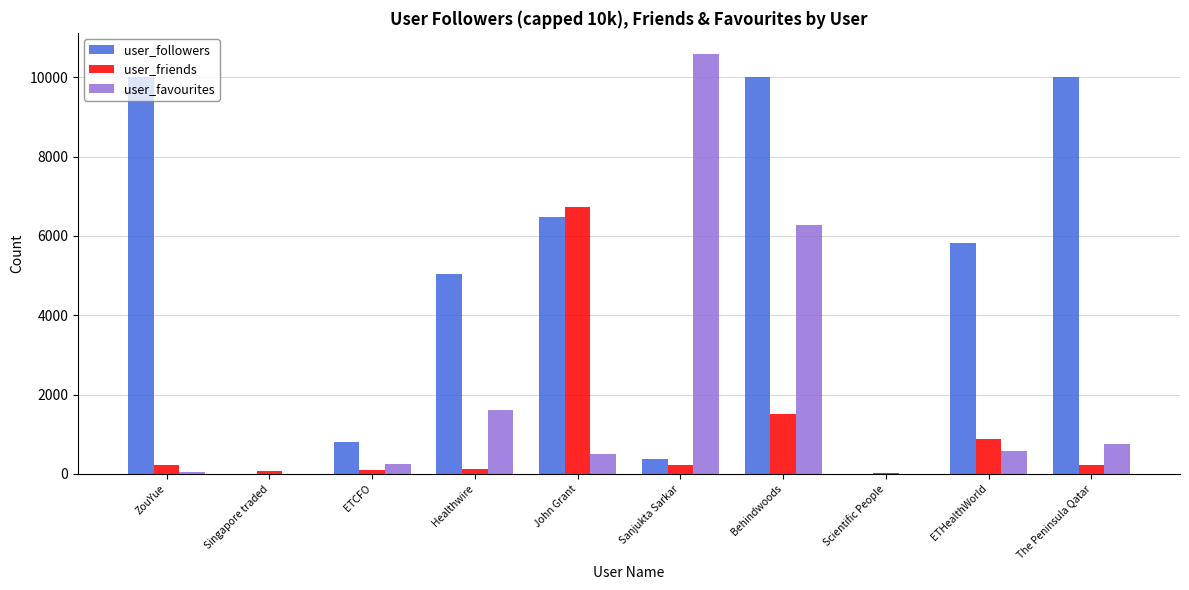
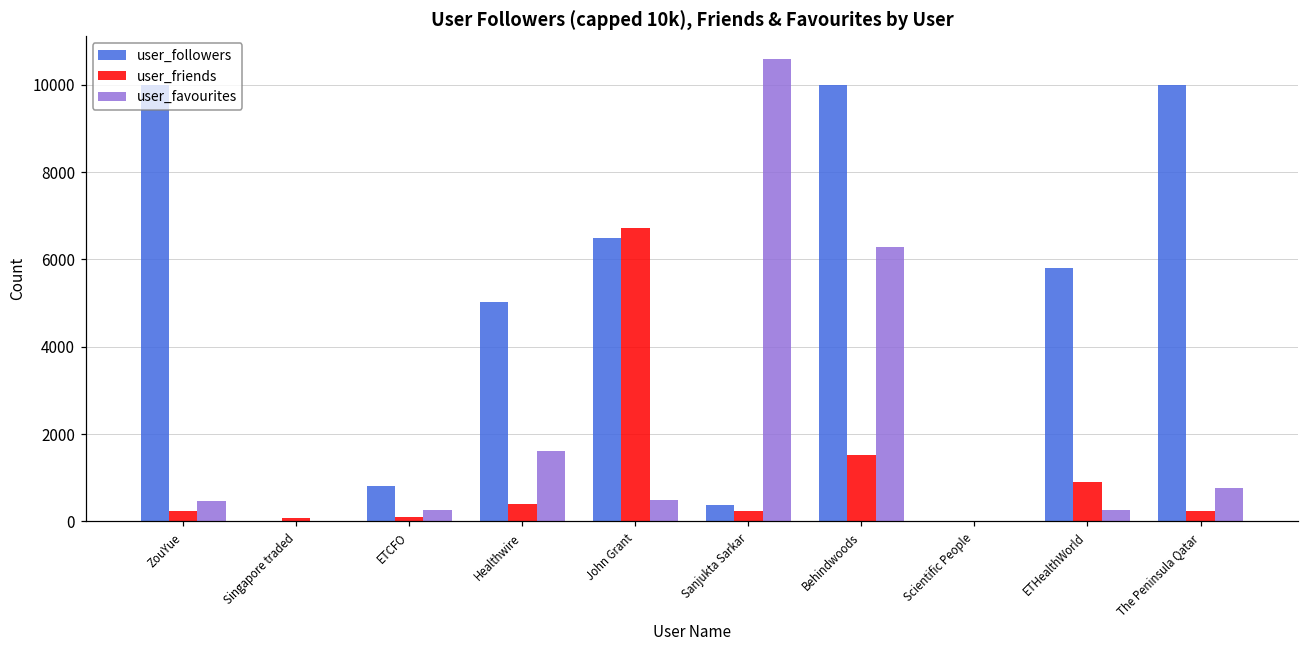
  {
    "user_followers": {
      "ETCFO": 800,
      "Healthwire": 5000,
      "John Grant": 6500,
      "Sanjukta Sarkar": 400,
      "Behindwoods": 10000,
      "ETHealthWorld": 5800,
      "The Peninsula Qatar": 10000
    },
    "user_friends": {
      "ZouYue": 200,
      "Singapore traded": 100,
      "ETCFO": 100,
-     "Healthwire": 100,
+     "Healthwire": 400,
      "John Grant": 6700,
      "Sanjukta Sarkar": 200,
      "Behindwoods": 1500,
      "ETHealthWorld": 900,
      "The Peninsula Qatar": 200
    },
    "user_favourites": {
-     "ZouYue": 0,
+     "ZouYue": 500,
      "ETCFO": 300,
      "Healthwire": 1600,
      "John Grant": 500,
      "Sanjukta Sarkar": 10600,
      "Behindwoods": 6300,
      "Scientific People": 0,
-     "ETHealthWorld": 600,
+     "ETHealthWorld": 200,
      "The Peninsula Qatar": 800
    }
  }
